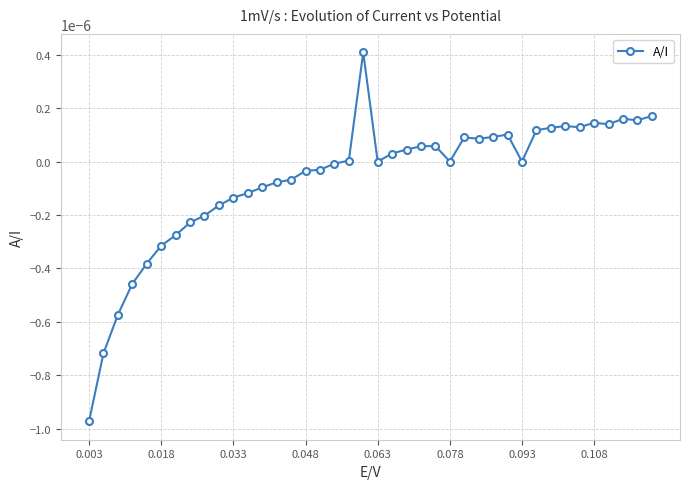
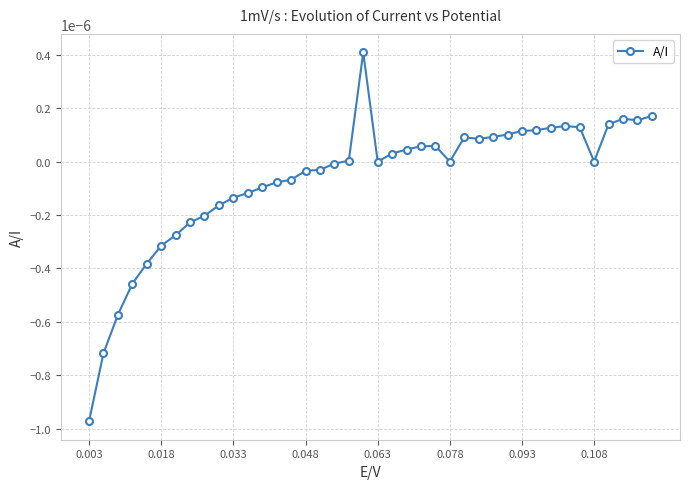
  {
    "0.003": -0.00000097,
    "0.018": -0.00000032,
    "0.033": -0.00000014,
    "0.048": -0.00000003,
    "0.063": 0.0000000,
    "0.078": 0.0000000,
-   "0.093": 0.0000000,
-   "0.108": 0.0000001
+   "0.093": 0.0000001,
+   "0.108": 0.0000000
  }
